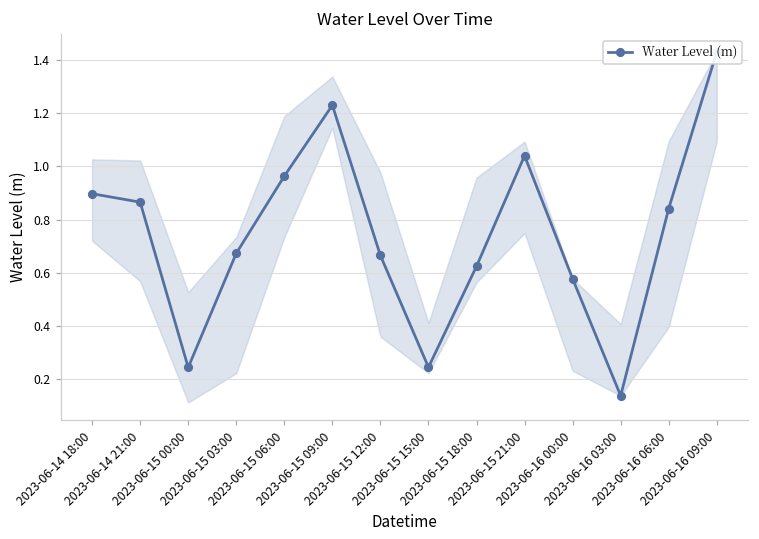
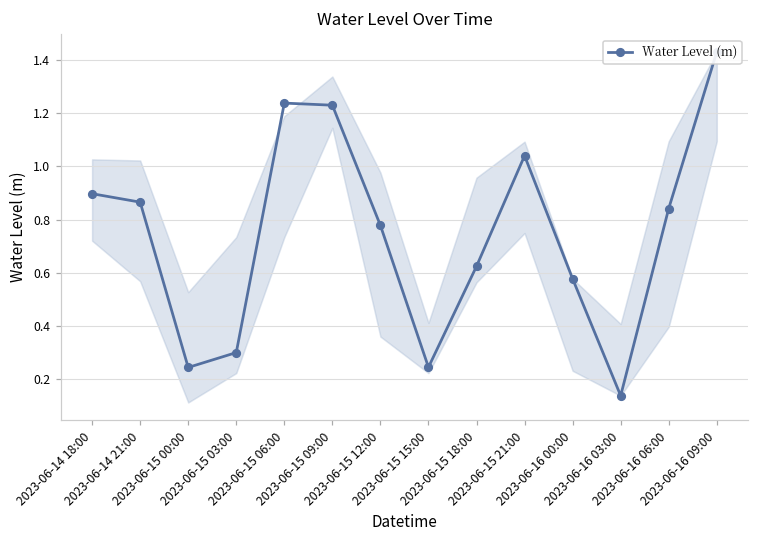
  {
    "Water Level (m)": {
      "2023-06-14 18:00": 0.90,
      "2023-06-14 21:00": 0.87,
      "2023-06-15 00:00": 0.25,
-     "2023-06-15 03:00": 0.67,
-     "2023-06-15 06:00": 0.96,
+     "2023-06-15 03:00": 0.30,
+     "2023-06-15 06:00": 1.24,
      "2023-06-15 09:00": 1.23,
-     "2023-06-15 12:00": 0.67,
+     "2023-06-15 12:00": 0.78,
      "2023-06-15 15:00": 0.25,
      "2023-06-15 18:00": 0.63,
      "2023-06-15 21:00": 1.04,
      "2023-06-16 03:00": 0.14,
      "2023-06-16 06:00": 0.84
    }
  }
